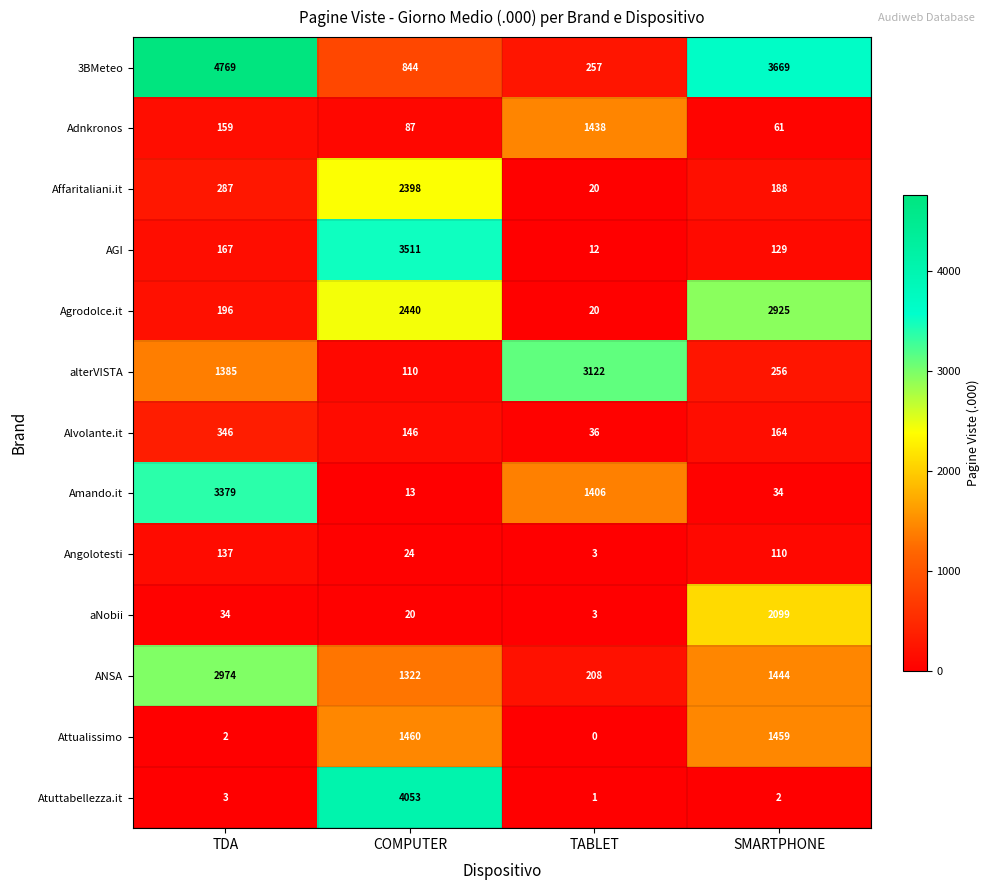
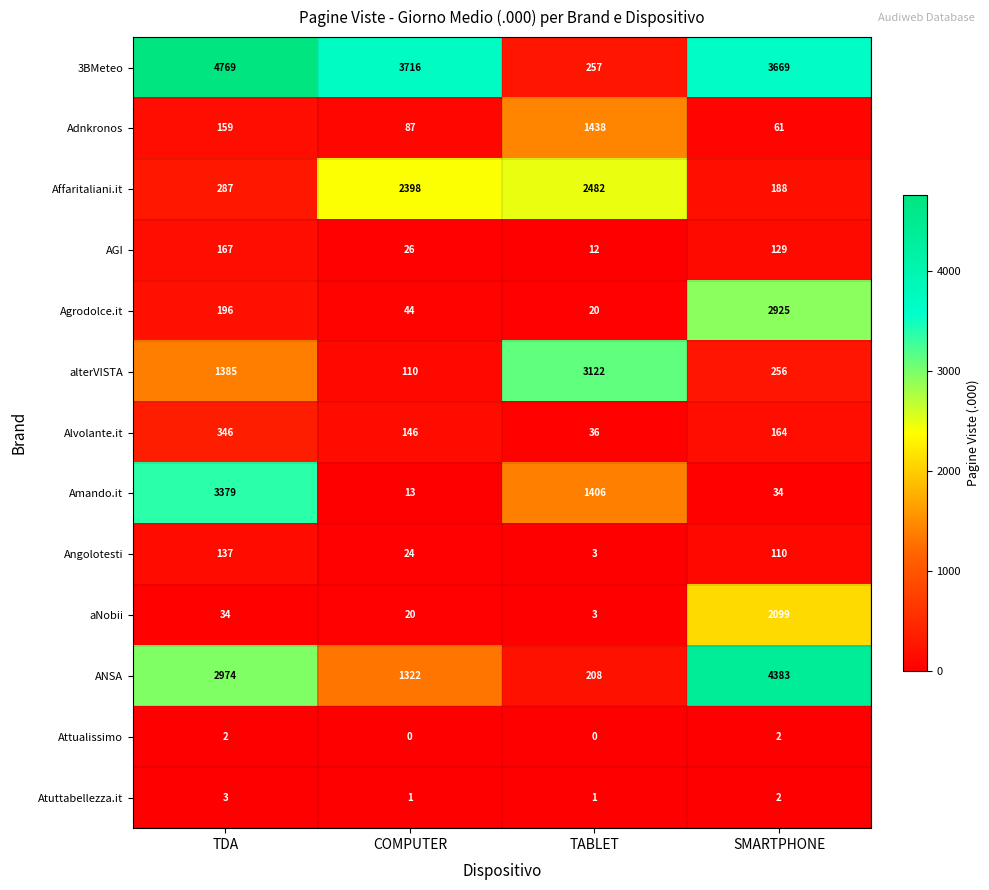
  {
    "3BMeteo": {
      "TDA": 4769,
-     "COMPUTER": 844,
+     "COMPUTER": 3716,
      "TABLET": 257,
      "SMARTPHONE": 3669
    },
    "Adnkronos": {
      "TDA": 159,
      "COMPUTER": 87,
      "TABLET": 1438,
      "SMARTPHONE": 61
    },
    "Affaritaliani.it": {
      "TDA": 287,
      "COMPUTER": 2398,
-     "TABLET": 20,
+     "TABLET": 2482,
      "SMARTPHONE": 188
    },
    "AGI": {
      "TDA": 167,
-     "COMPUTER": 3511,
+     "COMPUTER": 26,
      "TABLET": 12,
      "SMARTPHONE": 129
    },
    "Agrodolce.it": {
      "TDA": 196,
-     "COMPUTER": 2440,
+     "COMPUTER": 44,
      "TABLET": 20,
      "SMARTPHONE": 2925
    },
    "alterVISTA": {
      "TDA": 1385,
      "COMPUTER": 110,
      "TABLET": 3122,
      "SMARTPHONE": 256
    },
    "Alvolante.it": {
      "TDA": 346,
      "COMPUTER": 146,
      "TABLET": 36,
      "SMARTPHONE": 164
    },
    "Amando.it": {
      "TDA": 3379,
      "COMPUTER": 13,
      "TABLET": 1406,
      "SMARTPHONE": 34
    },
    "Angolotesti": {
      "TDA": 137,
      "COMPUTER": 24,
      "TABLET": 3,
      "SMARTPHONE": 110
    },
    "aNobii": {
      "TDA": 34,
      "COMPUTER": 20,
      "TABLET": 3,
      "SMARTPHONE": 2099
    },
    "ANSA": {
      "TDA": 2974,
      "COMPUTER": 1322,
      "TABLET": 208,
-     "SMARTPHONE": 1444
+     "SMARTPHONE": 4383
    },
    "Attualissimo": {
      "TDA": 2,
-     "COMPUTER": 1460,
+     "COMPUTER": 0,
      "TABLET": 0,
-     "SMARTPHONE": 1459
+     "SMARTPHONE": 2
    },
    "Atuttabellezza.it": {
      "TDA": 3,
-     "COMPUTER": 4053,
+     "COMPUTER": 1,
      "TABLET": 1,
      "SMARTPHONE": 2
    }
  }
